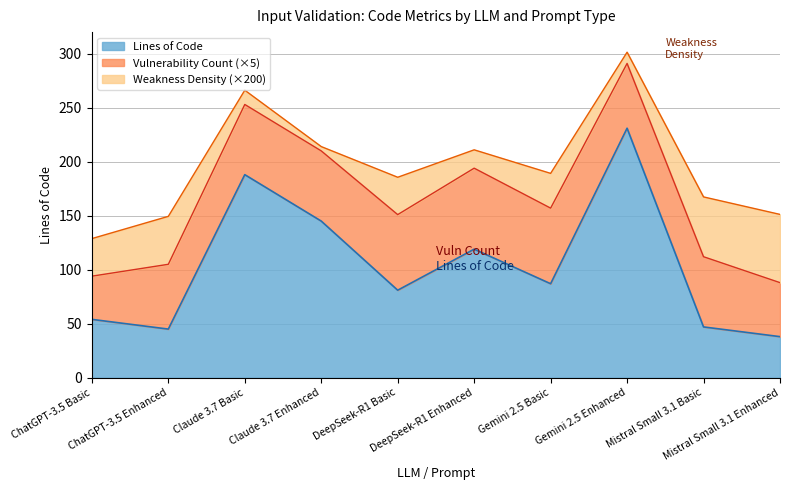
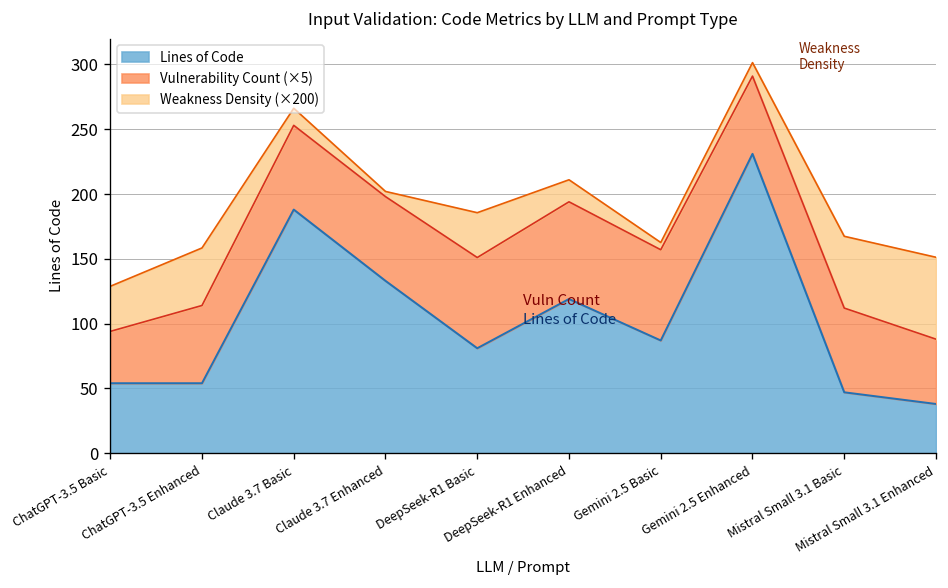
  {
    "Lines of Code": {
      "ChatGPT-3.5 Basic": 54,
-     "ChatGPT-3.5 Enhanced": 45,
+     "ChatGPT-3.5 Enhanced": 54,
      "Claude 3.7 Basic": 188,
-     "Claude 3.7 Enhanced": 145,
+     "Claude 3.7 Enhanced": 133,
      "DeepSeek-R1 Basic": 81,
      "DeepSeek-R1 Enhanced": 119,
      "Gemini 2.5 Basic": 87,
      "Gemini 2.5 Enhanced": 231,
      "Mistral Small 3.1 Basic": 47,
      "Mistral Small 3.1 Enhanced": 38
    },
    "Vulnerability Count (×5)": {
      "ChatGPT-3.5 Basic": 40,
      "ChatGPT-3.5 Enhanced": 60,
      "Claude 3.7 Basic": 65,
      "Claude 3.7 Enhanced": 65,
      "DeepSeek-R1 Basic": 70,
      "DeepSeek-R1 Enhanced": 75,
      "Gemini 2.5 Basic": 70,
      "Gemini 2.5 Enhanced": 60,
      "Mistral Small 3.1 Basic": 65,
      "Mistral Small 3.1 Enhanced": 50
    },
    "Weakness Density (×200)": {
      "ChatGPT-3.5 Basic": 35,
      "ChatGPT-3.5 Enhanced": 44,
      "Claude 3.7 Basic": 13,
      "Claude 3.7 Enhanced": 4,
      "DeepSeek-R1 Basic": 35,
      "DeepSeek-R1 Enhanced": 17,
-     "Gemini 2.5 Basic": 32,
+     "Gemini 2.5 Basic": 6,
      "Gemini 2.5 Enhanced": 10,
      "Mistral Small 3.1 Basic": 55,
      "Mistral Small 3.1 Enhanced": 63
    }
  }
